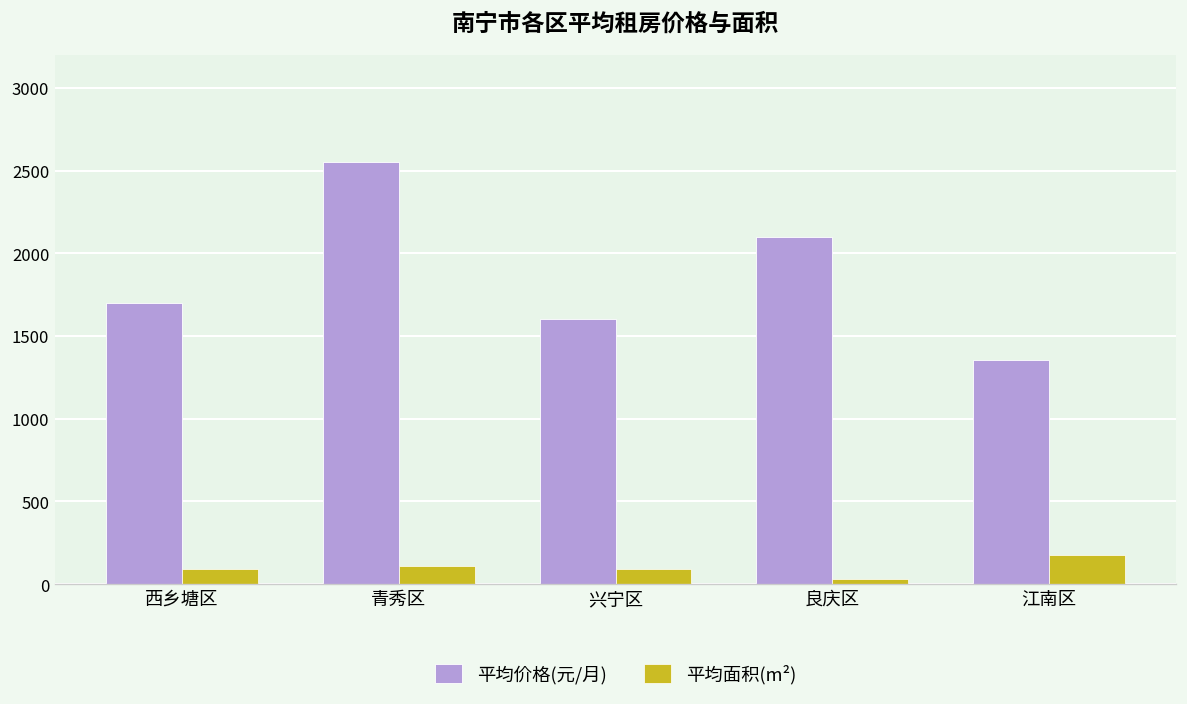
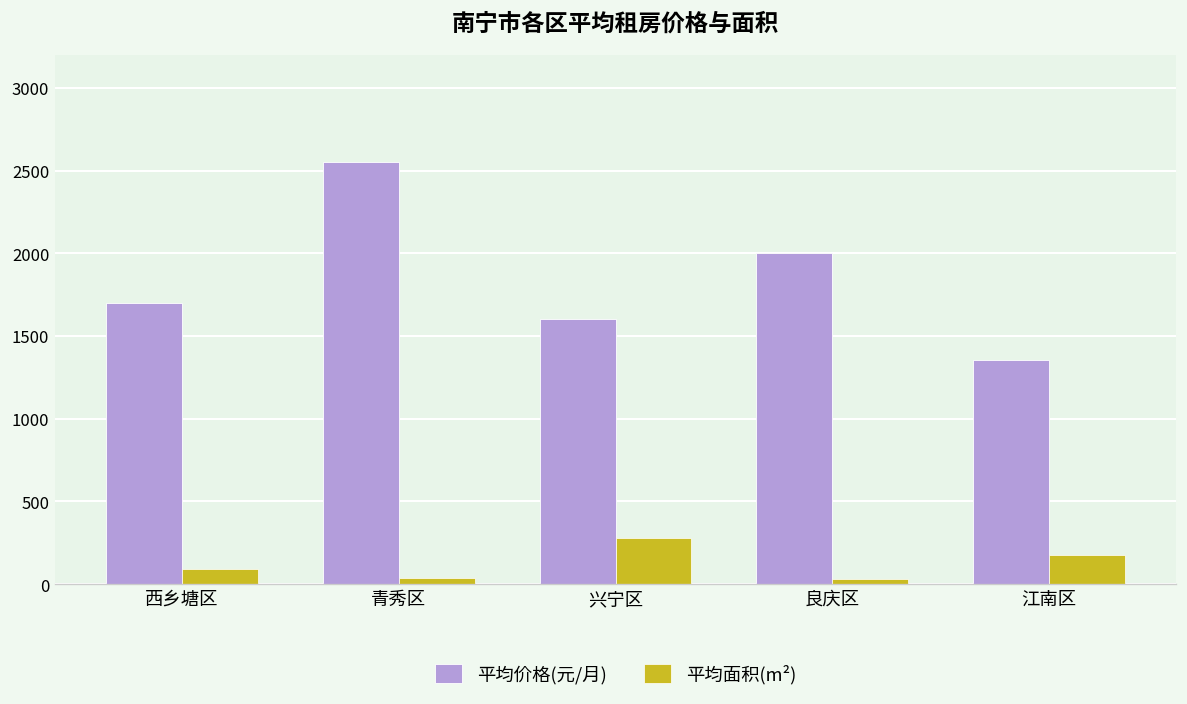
  {
    "平均价格(元/月)": {
      "西乡塘区": 1700,
      "青秀区": 2550,
      "兴宁区": 1600,
-     "良庆区": 2100,
+     "良庆区": 2000,
      "江南区": 1360
    },
    "平均面积(m²)": {
      "西乡塘区": 90,
-     "青秀区": 110,
-     "兴宁区": 90,
+     "青秀区": 40,
+     "兴宁区": 280,
      "良庆区": 30,
      "江南区": 180
    }
  }
